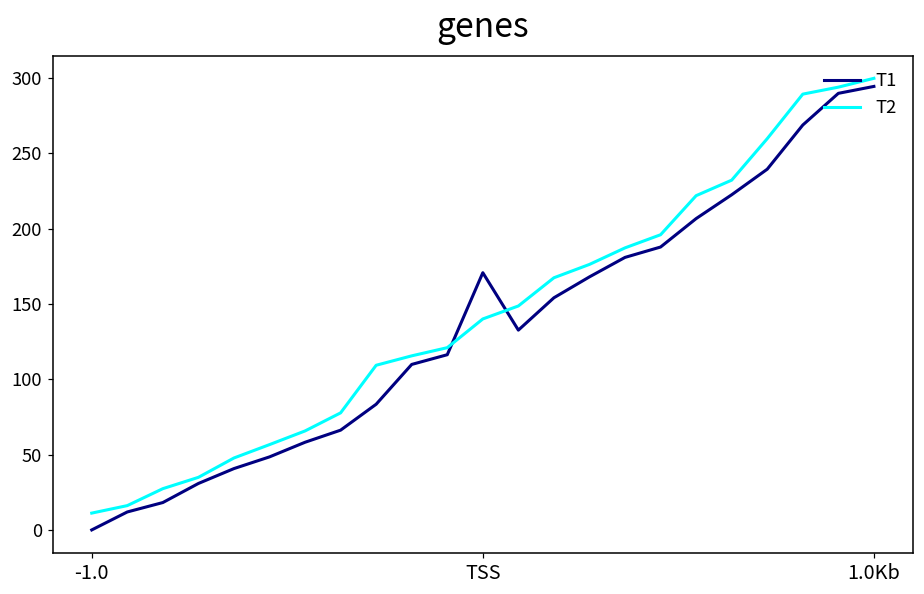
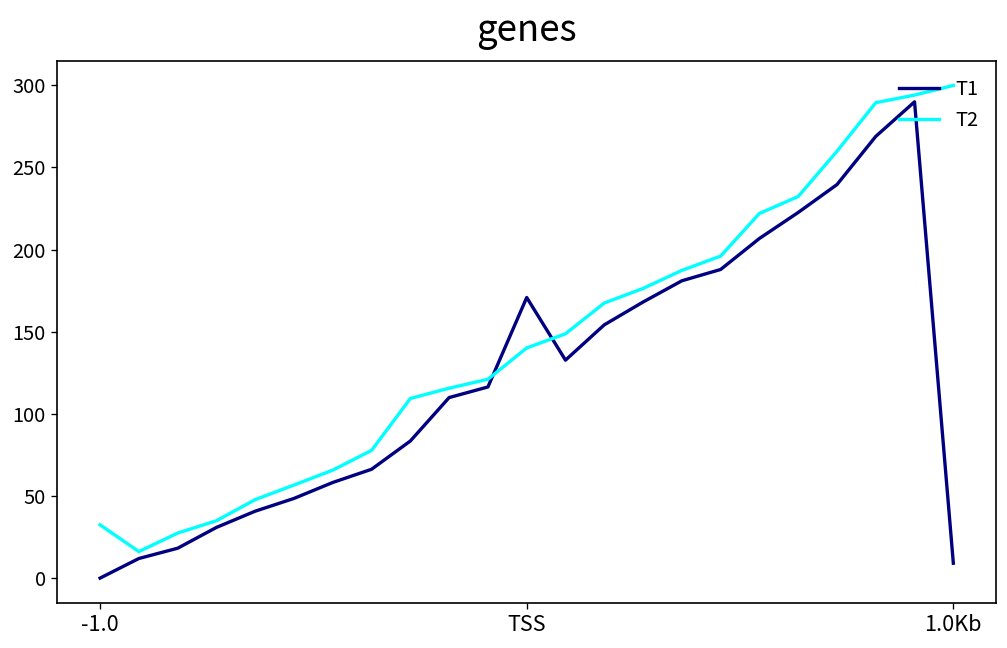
  {
    "T1": {
      "-1.0": 0,
      "TSS": 171,
-     "1.0Kb": 295
+     "1.0Kb": 9
    },
    "T2": {
-     "-1.0": 11,
+     "-1.0": 32,
      "TSS": 140,
      "1.0Kb": 300
    }
  }
